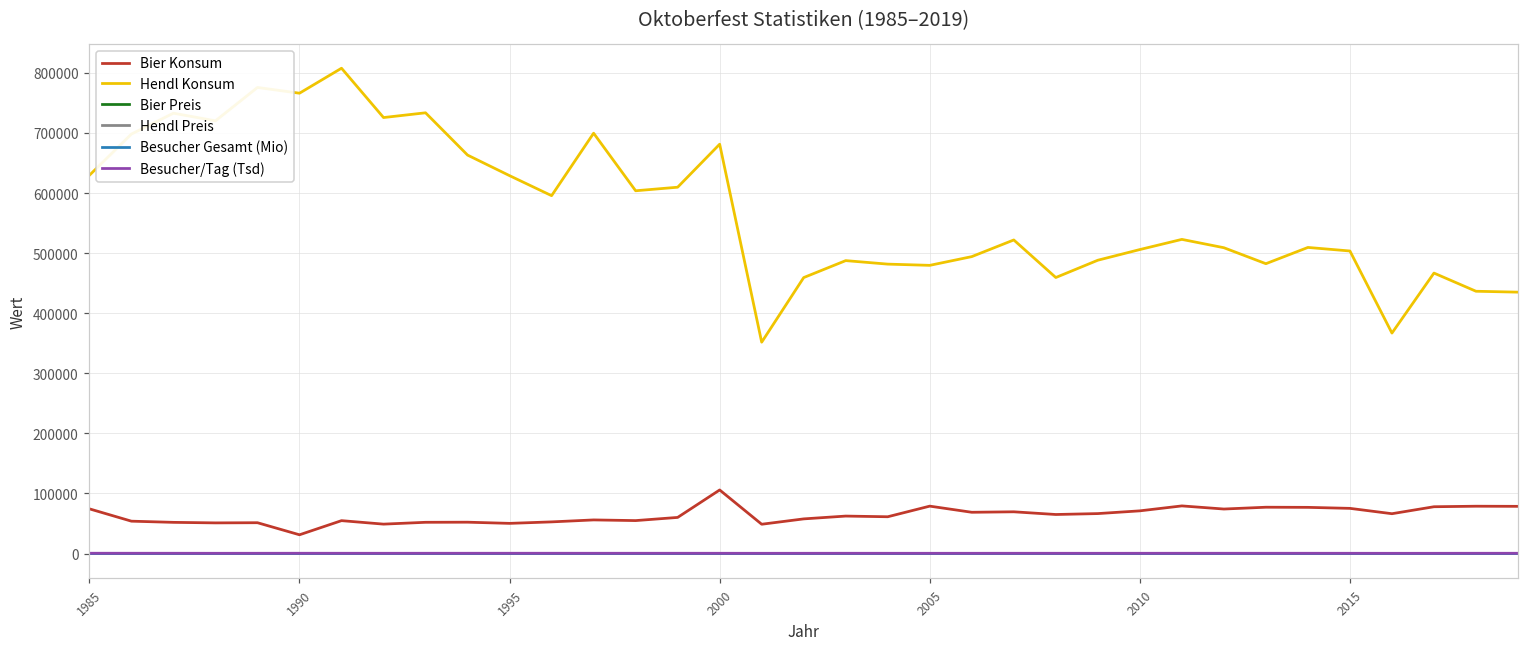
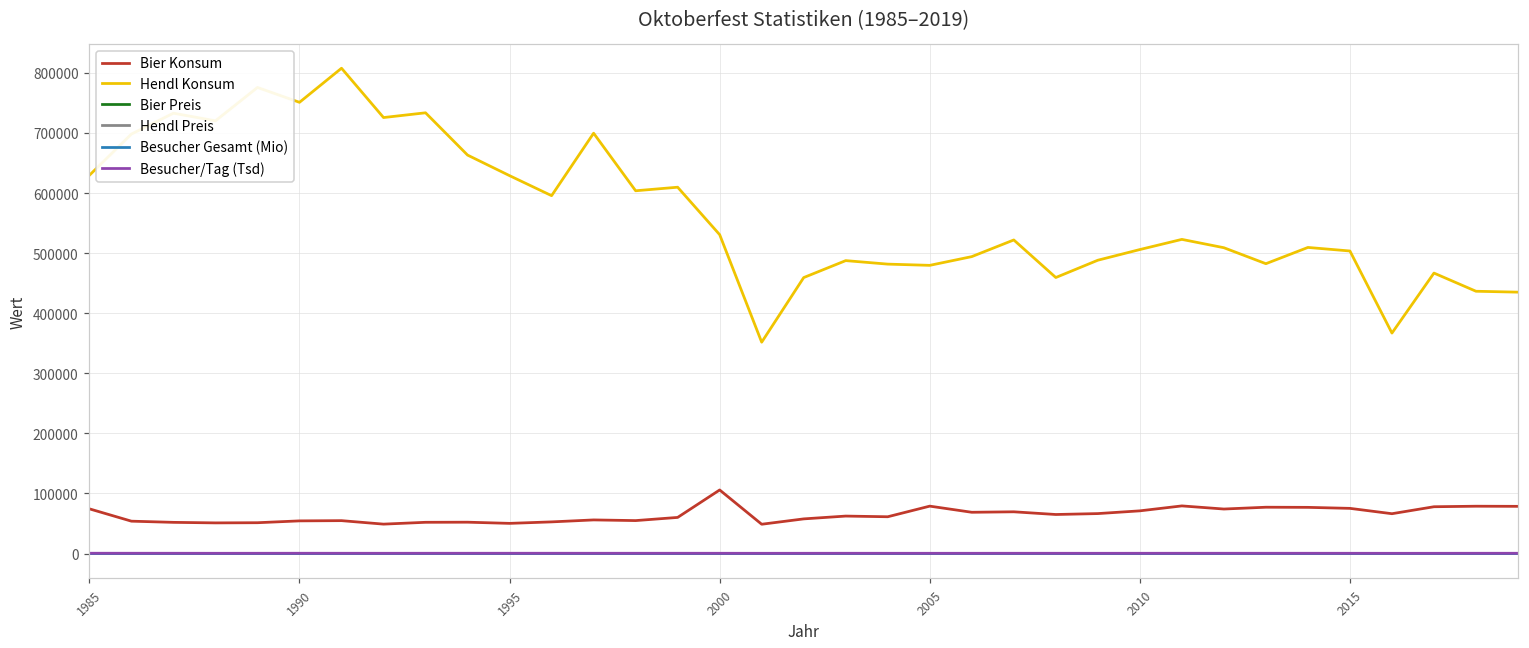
  {
    "Bier Konsum": {
      "1985": 70000,
-     "1990": 30000,
+     "1990": 50000,
      "1995": 50000,
      "2000": 110000,
      "2005": 80000,
      "2010": 70000,
      "2015": 80000
    },
    "Hendl Konsum": {
      "1985": 630000,
-     "1990": 770000,
+     "1990": 750000,
      "1995": 630000,
-     "2000": 680000,
+     "2000": 530000,
      "2005": 480000,
      "2010": 510000,
      "2015": 500000
    },
    "Besucher/Tag (Tsd)": {
      "1985": 0,
      "1990": 0,
      "1995": 0,
      "2000": 0,
      "2005": 0,
      "2010": 0,
      "2015": 0
    }
  }
